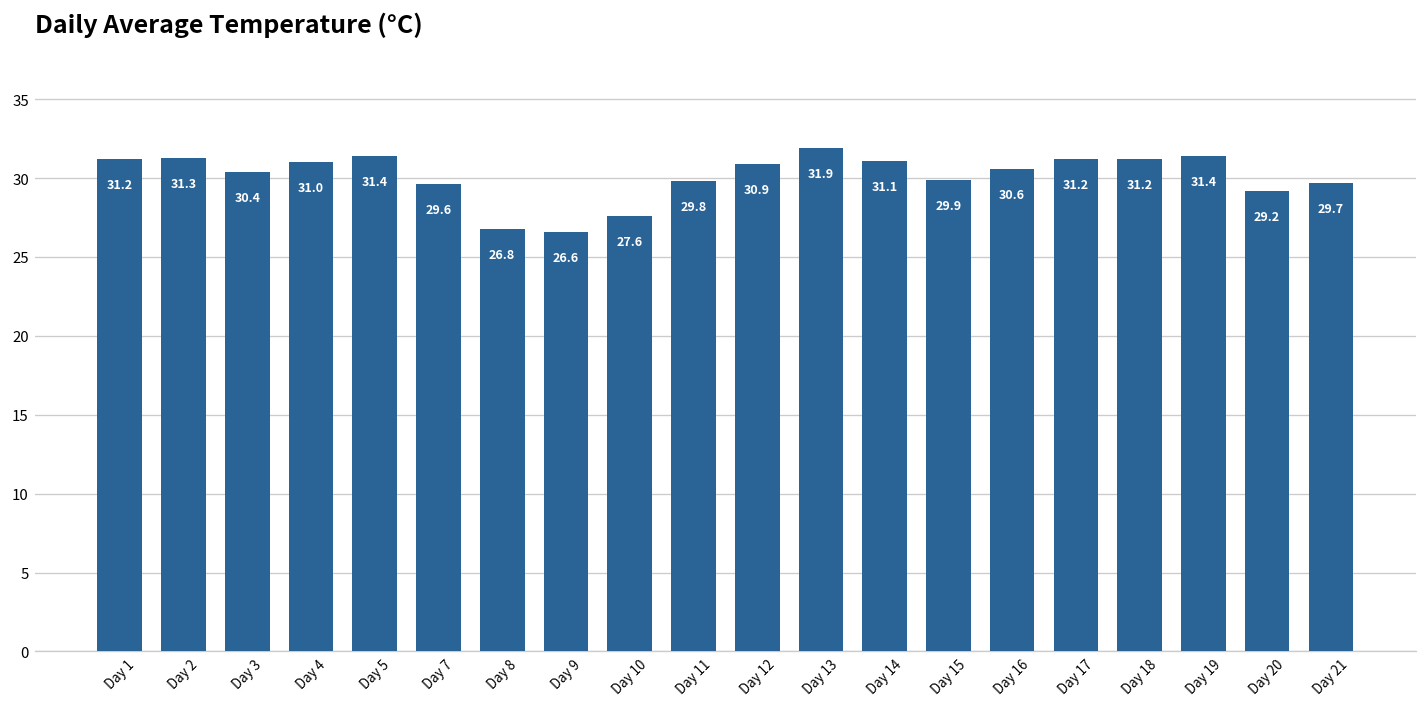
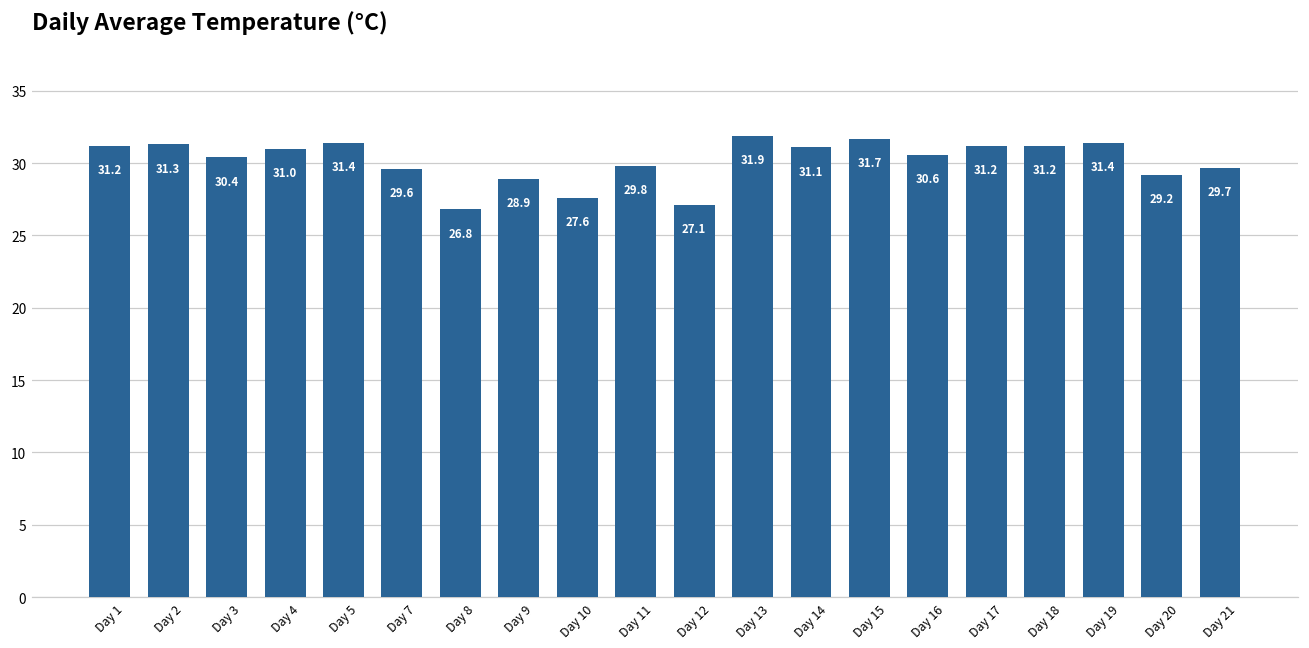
  {
    "Day 1": 31.2,
    "Day 2": 31.3,
    "Day 3": 30.4,
    "Day 4": 31.0,
    "Day 5": 31.4,
    "Day 7": 29.6,
    "Day 8": 26.8,
-   "Day 9": 26.6,
+   "Day 9": 28.9,
    "Day 10": 27.6,
    "Day 11": 29.8,
-   "Day 12": 30.9,
+   "Day 12": 27.1,
    "Day 13": 31.9,
    "Day 14": 31.1,
-   "Day 15": 29.9,
+   "Day 15": 31.7,
    "Day 16": 30.6,
    "Day 17": 31.2,
    "Day 18": 31.2,
    "Day 19": 31.4,
    "Day 20": 29.2,
    "Day 21": 29.7
  }
